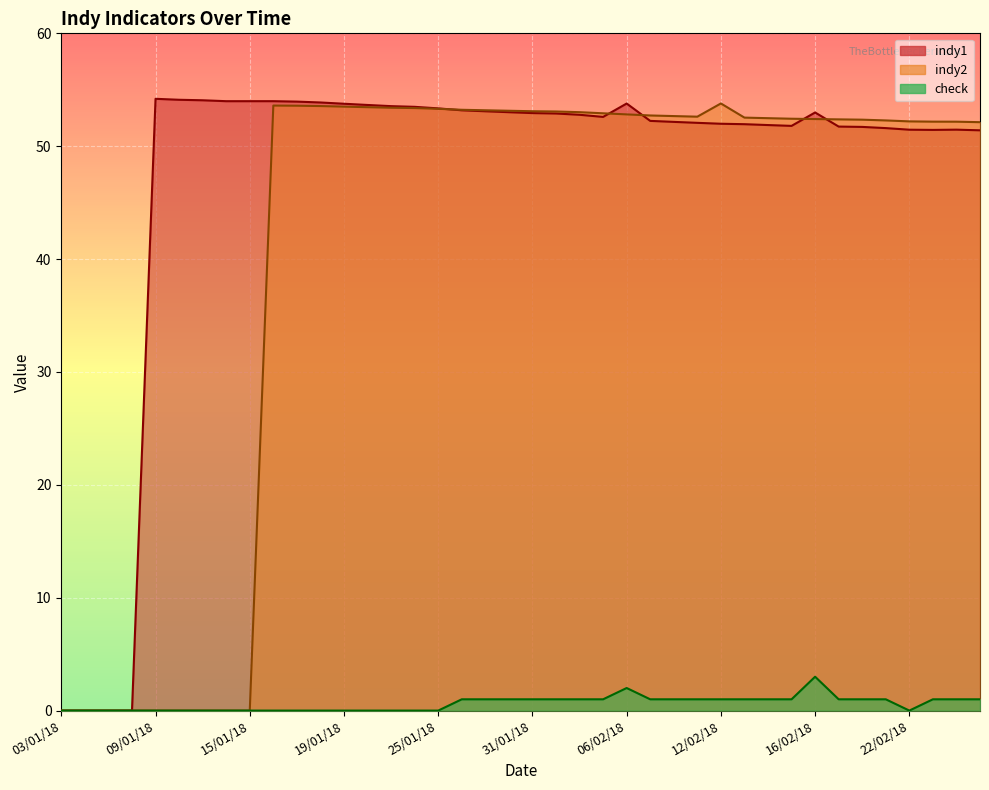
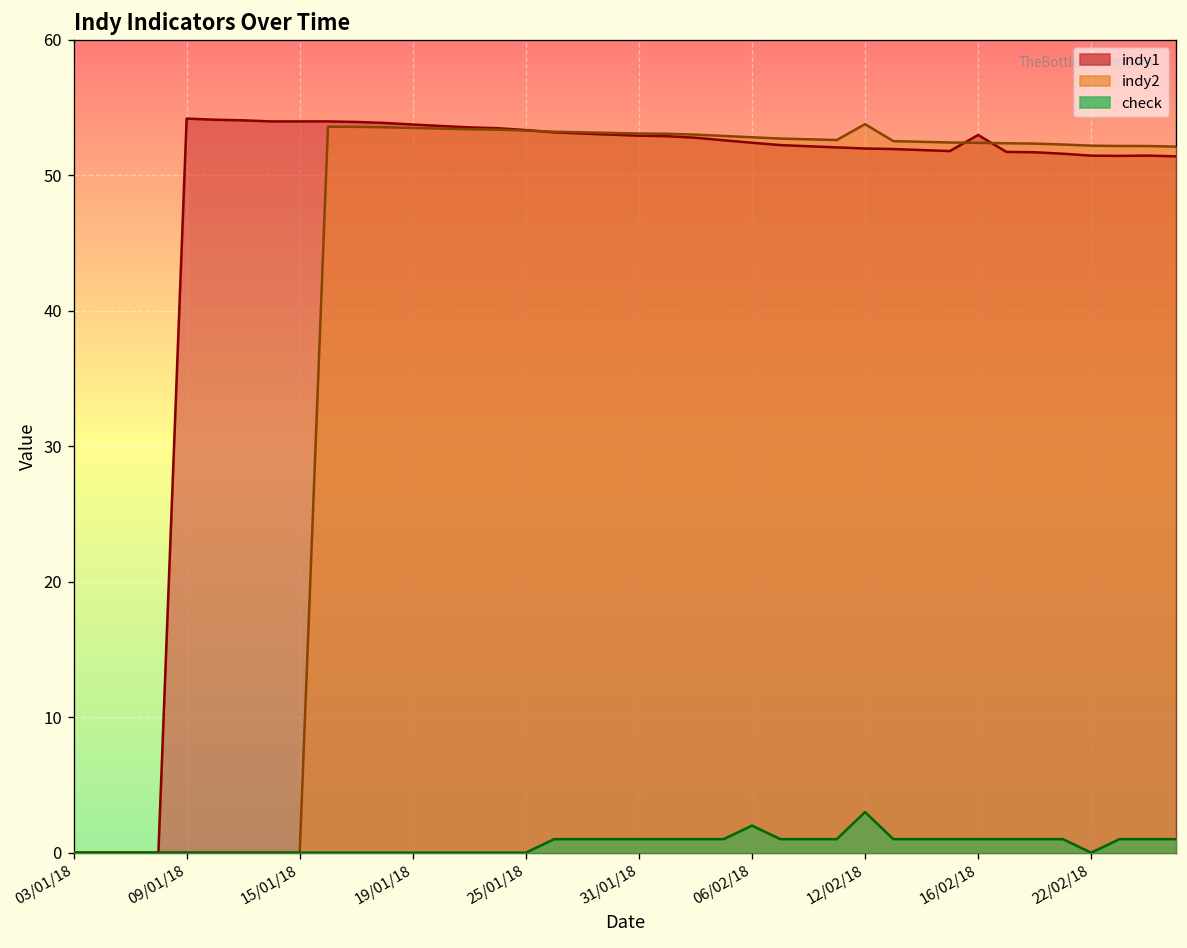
  {
    "indy1": {
      "09/01/18": 54.2,
      "15/01/18": 54.0,
      "19/01/18": 53.8,
-     "06/02/18": 53.8,
+     "06/02/18": 52.4,
      "12/02/18": 52.0,
      "16/02/18": 53.0,
      "22/02/18": 51.5
    },
    "indy2": {
      "19/01/18": 53.5,
      "06/02/18": 52.8,
      "12/02/18": 53.8,
      "16/02/18": 52.4,
      "22/02/18": 52.2
    },
    "check": {
      "19/01/18": 0,
      "25/01/18": 0,
      "31/01/18": 1,
      "06/02/18": 2,
-     "12/02/18": 1,
-     "16/02/18": 3,
+     "12/02/18": 3,
+     "16/02/18": 1,
      "22/02/18": 0
    }
  }
